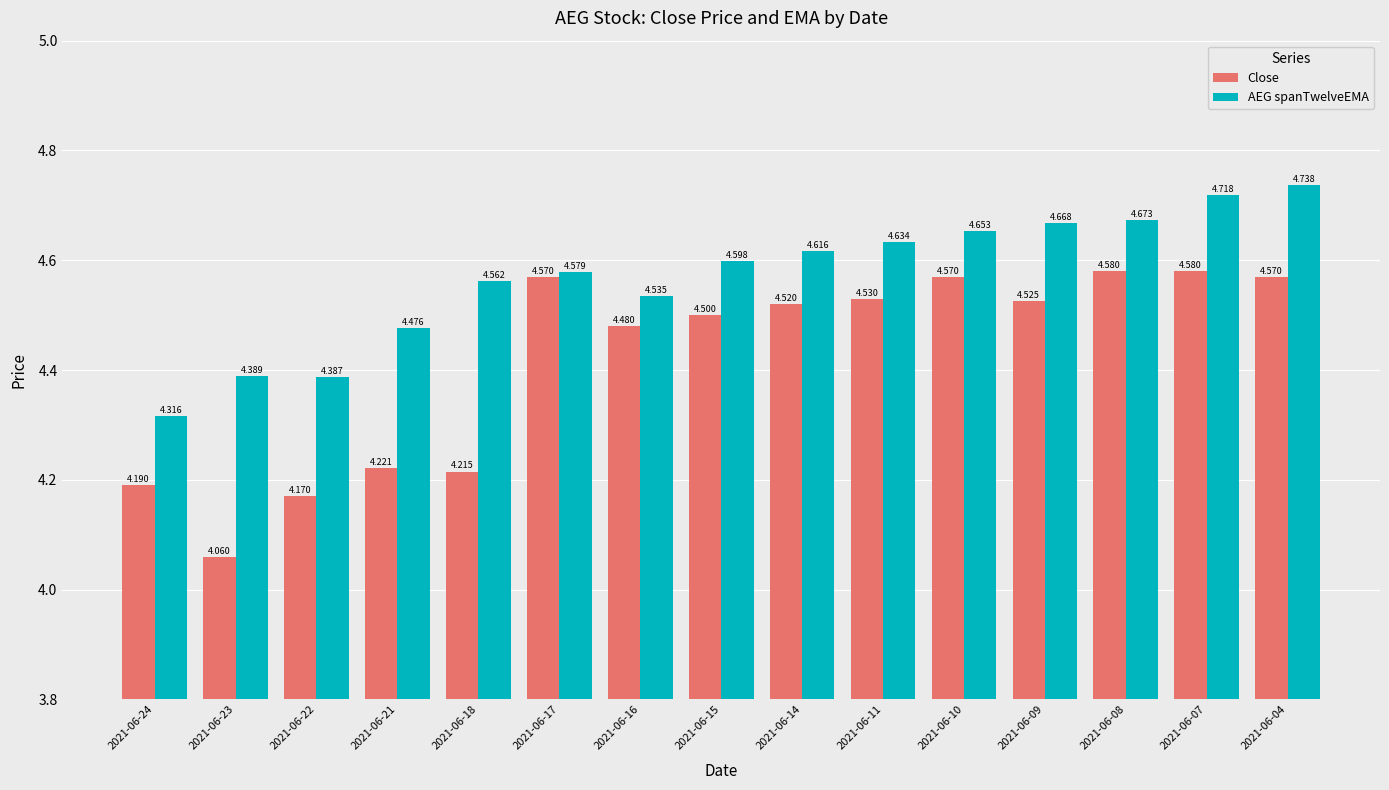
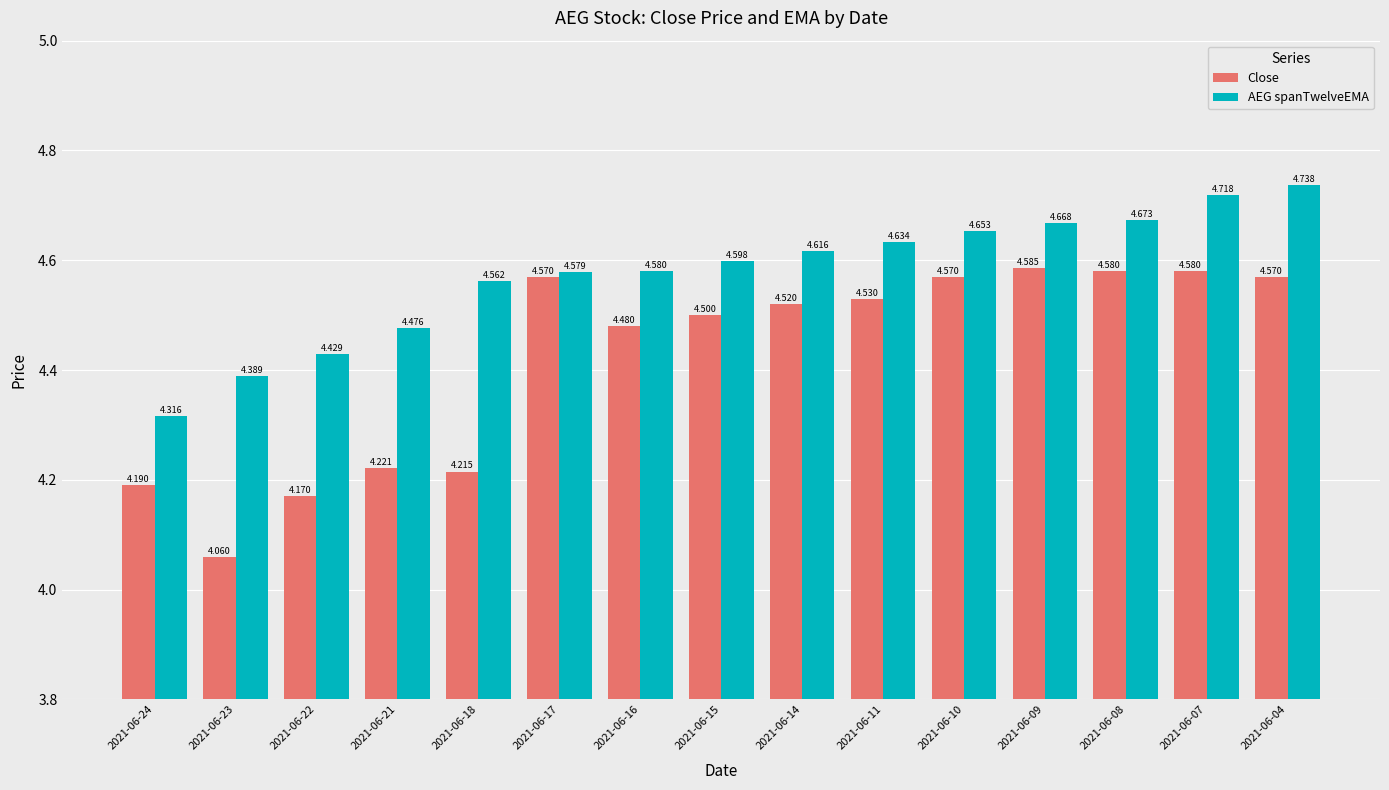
  {
    "Close": {
      "2021-06-24": 4.190,
      "2021-06-23": 4.060,
      "2021-06-22": 4.170,
      "2021-06-21": 4.221,
      "2021-06-18": 4.215,
      "2021-06-17": 4.570,
      "2021-06-16": 4.480,
      "2021-06-15": 4.500,
      "2021-06-14": 4.520,
      "2021-06-11": 4.530,
      "2021-06-10": 4.570,
-     "2021-06-09": 4.525,
+     "2021-06-09": 4.585,
      "2021-06-08": 4.580,
      "2021-06-07": 4.580,
      "2021-06-04": 4.570
    },
    "AEG spanTwelveEMA": {
      "2021-06-24": 4.316,
      "2021-06-23": 4.389,
-     "2021-06-22": 4.387,
+     "2021-06-22": 4.429,
      "2021-06-21": 4.476,
      "2021-06-18": 4.562,
      "2021-06-17": 4.579,
-     "2021-06-16": 4.535,
+     "2021-06-16": 4.580,
      "2021-06-15": 4.598,
      "2021-06-14": 4.616,
      "2021-06-11": 4.634,
      "2021-06-10": 4.653,
      "2021-06-09": 4.668,
      "2021-06-08": 4.673,
      "2021-06-07": 4.718,
      "2021-06-04": 4.738
    }
  }
